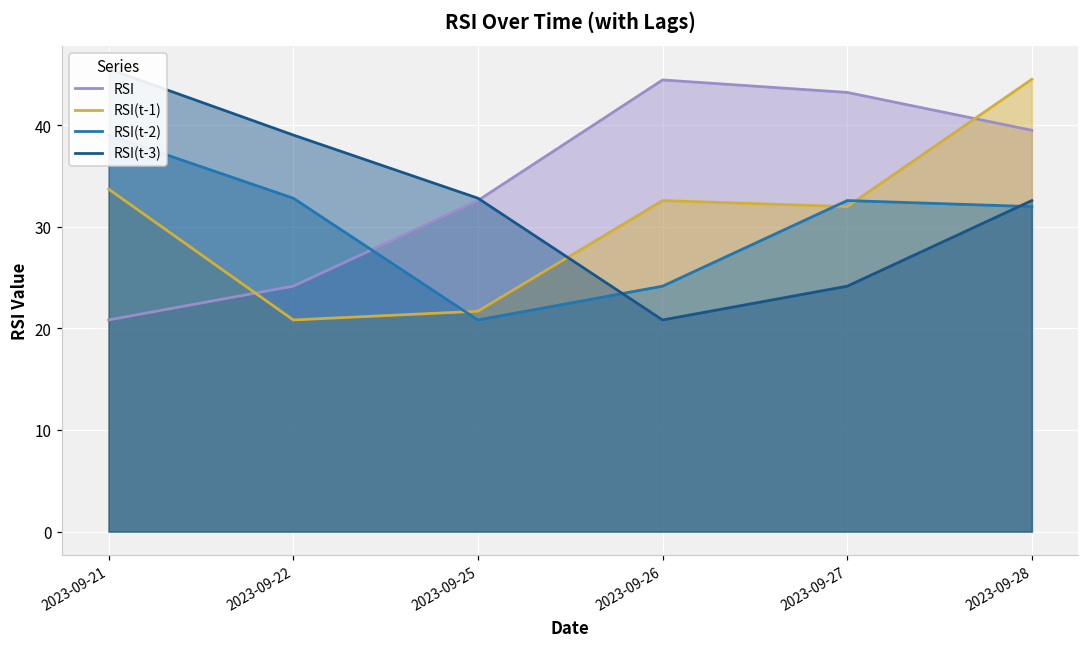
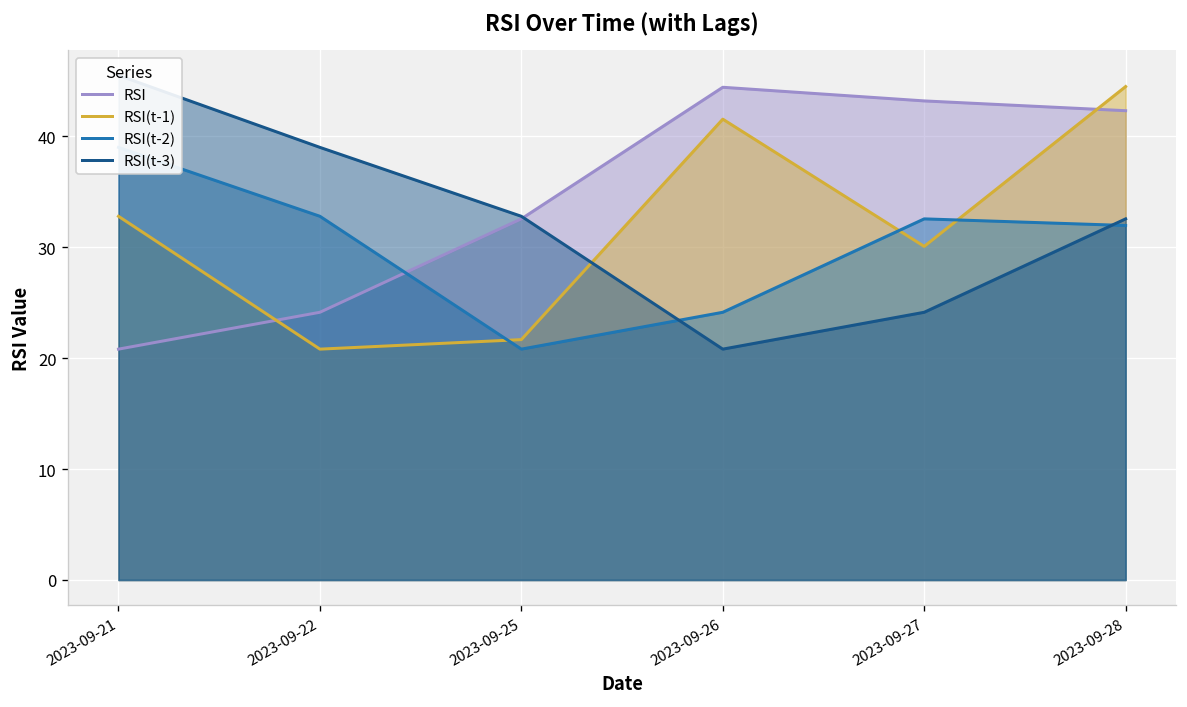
  {
    "RSI": {
      "2023-09-21": 21,
      "2023-09-22": 24,
      "2023-09-26": 44,
      "2023-09-27": 43,
-     "2023-09-28": 39
+     "2023-09-28": 42
    },
    "RSI(t-1)": {
-     "2023-09-21": 34,
+     "2023-09-21": 33,
      "2023-09-22": 21,
      "2023-09-25": 22,
-     "2023-09-26": 33,
-     "2023-09-27": 32,
+     "2023-09-26": 42,
+     "2023-09-27": 30,
      "2023-09-28": 45
    }
  }
